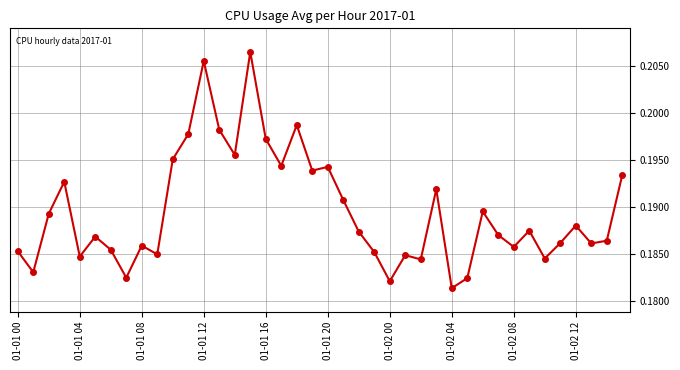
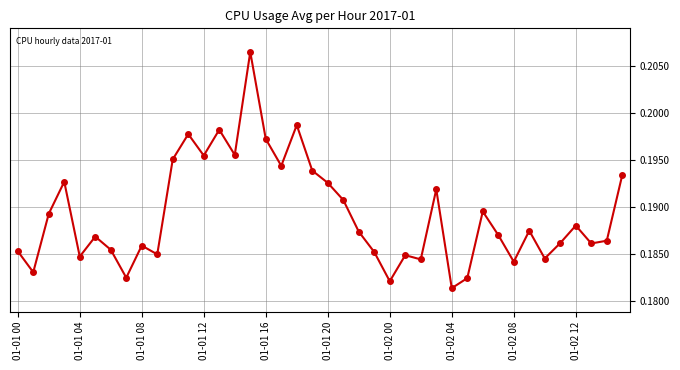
  {
    "01-01 00": 0.185,
    "01-01 04": 0.185,
    "01-01 08": 0.186,
-   "01-01 12": 0.205,
+   "01-01 12": 0.195,
    "01-01 16": 0.197,
-   "01-01 20": 0.194,
+   "01-01 20": 0.193,
    "01-02 00": 0.182,
    "01-02 04": 0.181,
-   "01-02 08": 0.186,
+   "01-02 08": 0.184,
    "01-02 12": 0.188
  }
